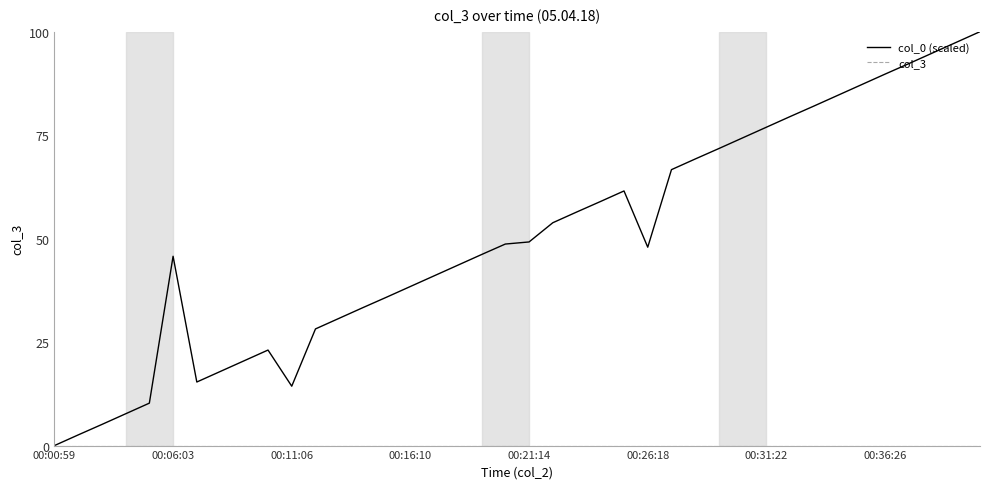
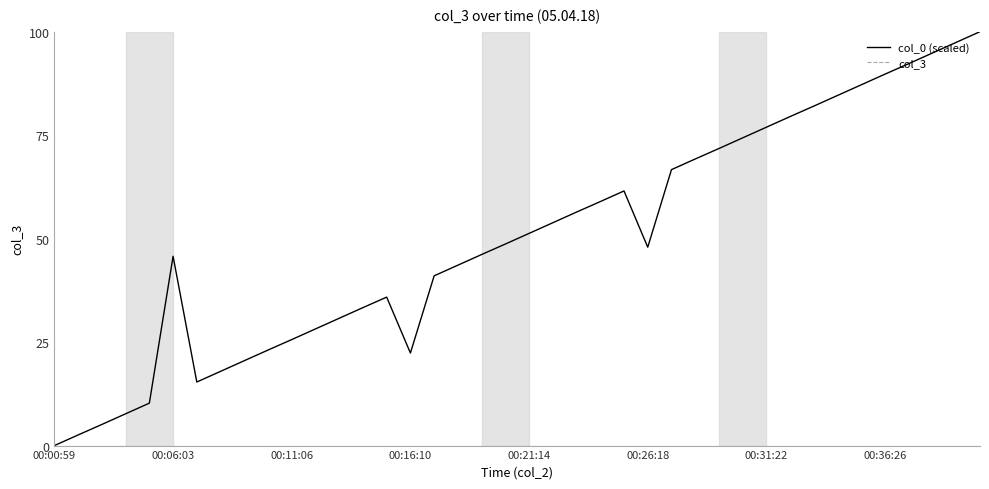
  {
    "col_0 (scaled)": {
      "00:06:03": 46,
-     "00:11:06": 14,
-     "00:16:10": 38,
-     "00:21:14": 49,
+     "00:11:06": 26,
+     "00:16:10": 22,
+     "00:21:14": 51,
      "00:26:18": 48,
      "00:31:22": 77,
      "00:36:26": 90
    },
    "col_3": {
      "00:06:03": 0,
      "00:11:06": 0,
      "00:16:10": 0,
      "00:21:14": 0,
      "00:26:18": 0,
      "00:31:22": 0,
      "00:36:26": 0
    }
  }
